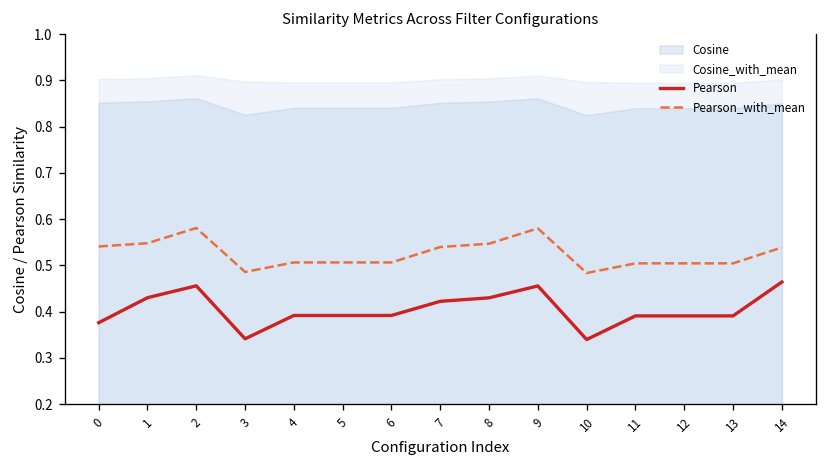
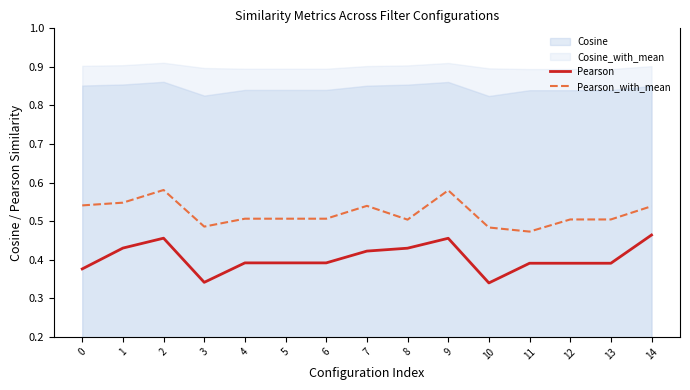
  {
    "Pearson": {
      "0": 0.38,
      "1": 0.43,
      "2": 0.46,
      "3": 0.34,
      "4": 0.39,
      "5": 0.39,
      "6": 0.39,
      "7": 0.42,
      "8": 0.43,
      "9": 0.46,
      "10": 0.34,
      "11": 0.39,
      "12": 0.39,
      "13": 0.39,
      "14": 0.46
    },
    "Pearson_with_mean": {
      "0": 0.54,
      "1": 0.55,
      "2": 0.58,
      "3": 0.49,
      "4": 0.51,
      "5": 0.51,
      "6": 0.51,
      "7": 0.54,
-     "8": 0.55,
+     "8": 0.50,
      "9": 0.58,
      "10": 0.48,
-     "11": 0.50,
+     "11": 0.47,
      "12": 0.50,
      "13": 0.50,
      "14": 0.54
    }
  }
